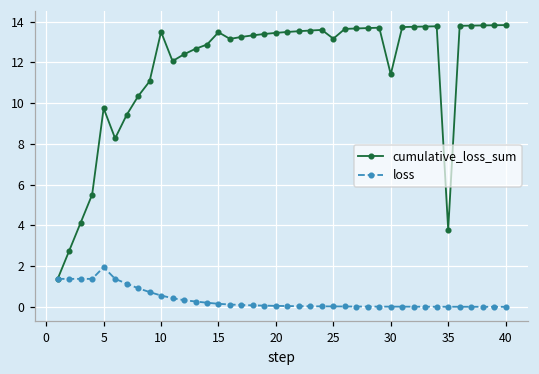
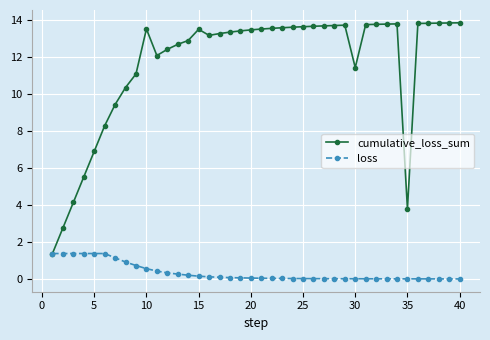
  {
    "cumulative_loss_sum": {
-     "5": 9.8,
+     "5": 6.9,
      "10": 13.5,
      "15": 13.5,
      "20": 13.4,
-     "25": 13.2,
+     "25": 13.6,
      "30": 11.4,
      "35": 3.8,
      "40": 13.8
    },
    "loss": {
-     "5": 2.0,
+     "5": 1.4,
      "10": 0.6,
      "15": 0.2,
      "20": 0.1,
      "25": 0.0,
      "30": 0.0,
      "35": 0.0,
      "40": 0.0
    }
  }
